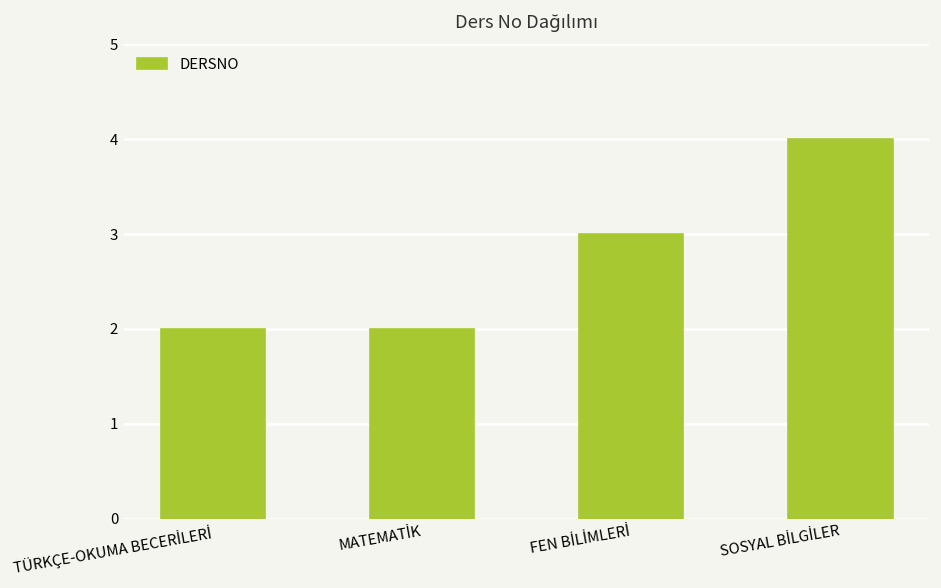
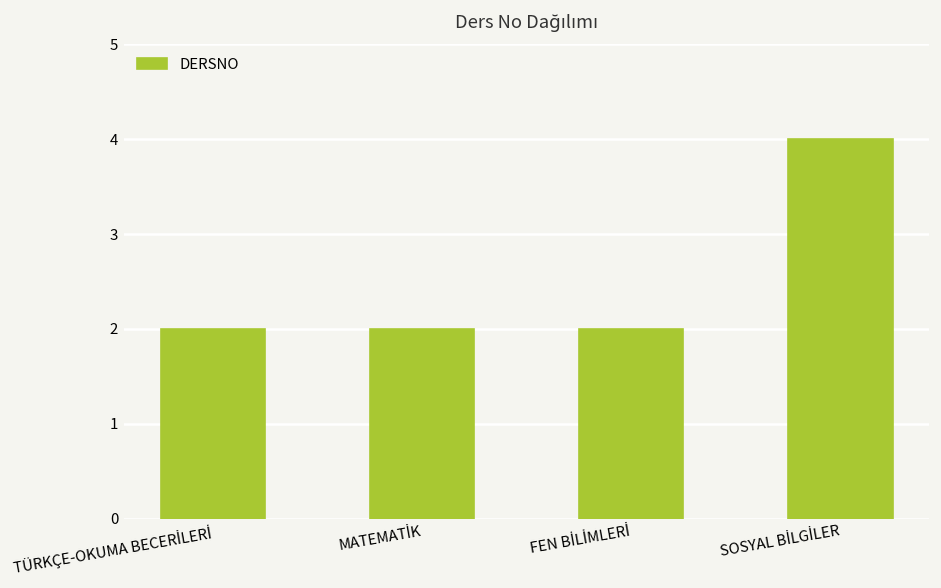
  {
    "TÜRKÇE-OKUMA BECERİLERİ": 2,
    "MATEMATİK": 2,
-   "FEN BİLİMLERİ": 3,
+   "FEN BİLİMLERİ": 2,
    "SOSYAL BİLGİLER": 4
  }
